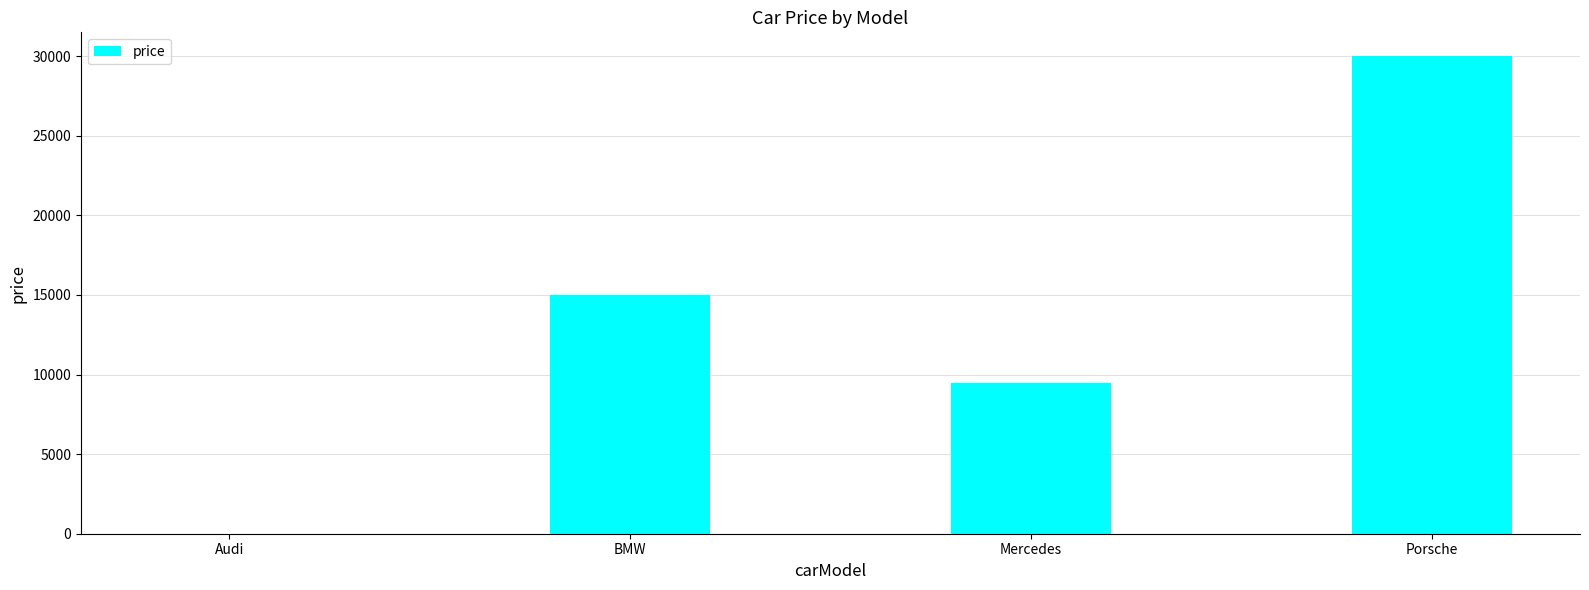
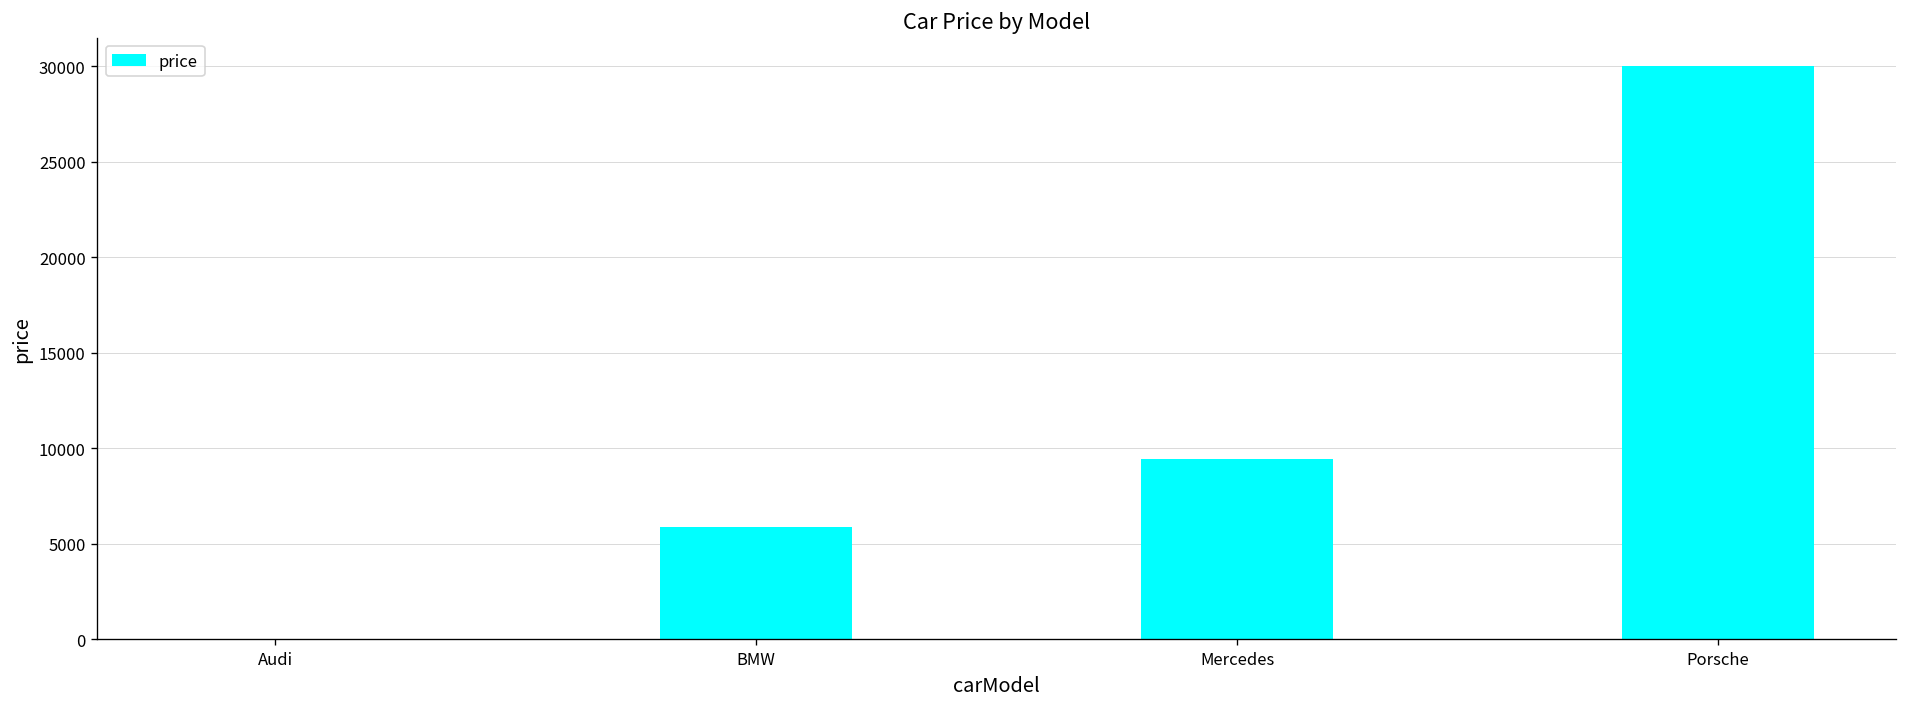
  {
    "Audi": 0,
-   "BMW": 15000,
+   "BMW": 5900,
    "Mercedes": 9500,
    "Porsche": 30000
  }
